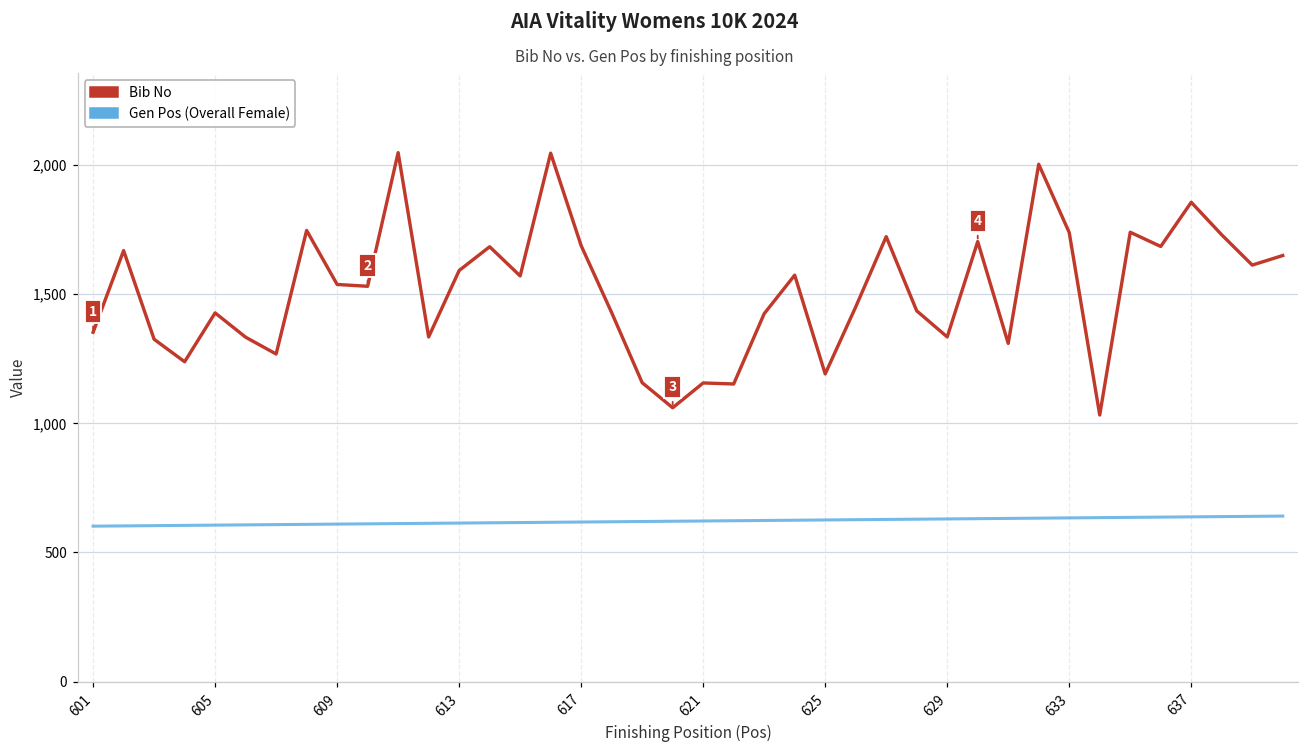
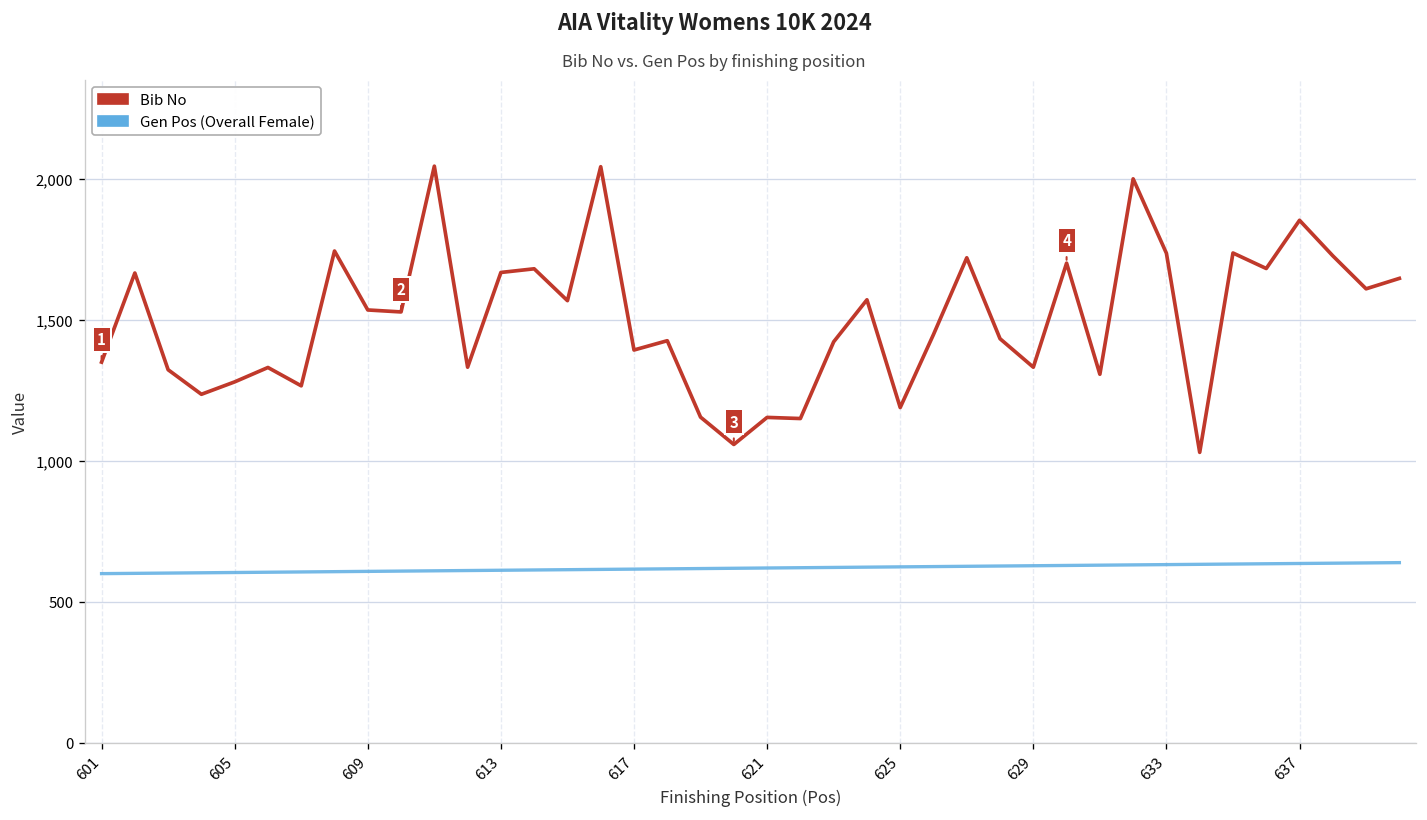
  {
    "Bib No": {
-     "605": "1,430",
+     "605": "1,280",
      "609": "1,540",
-     "613": "1,590",
-     "617": "1,690",
+     "613": "1,670",
+     "617": "1,390",
      "621": "1,160",
      "625": "1,190",
      "629": "1,330",
      "633": "1,740",
      "637": "1,850"
    }
  }
